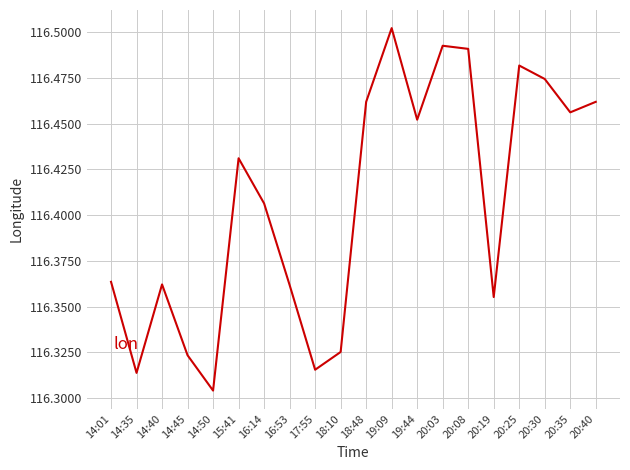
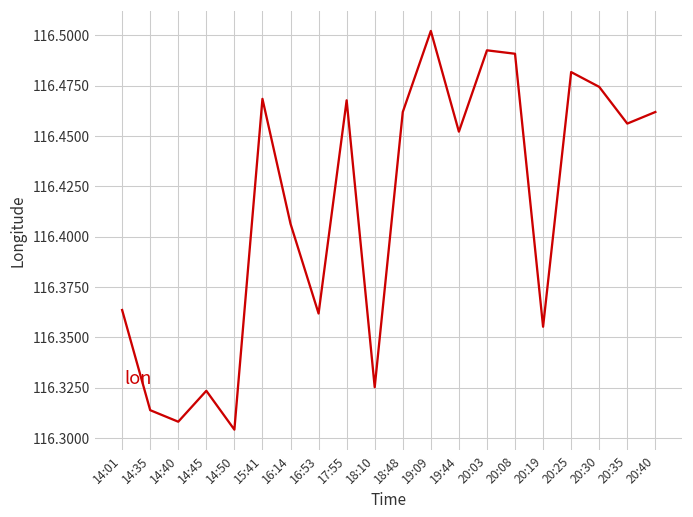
  {
    "14:01": 116.364,
    "14:35": 116.314,
-   "14:40": 116.362,
+   "14:40": 116.308,
    "14:45": 116.323,
    "14:50": 116.304,
-   "15:41": 116.431,
+   "15:41": 116.468,
    "16:14": 116.406,
    "16:53": 116.362,
-   "17:55": 116.316,
+   "17:55": 116.468,
    "18:10": 116.325,
    "18:48": 116.462,
    "19:09": 116.502,
    "19:44": 116.452,
    "20:03": 116.493,
    "20:08": 116.491,
    "20:19": 116.355,
    "20:25": 116.482,
    "20:30": 116.474,
    "20:35": 116.456,
    "20:40": 116.462
  }
